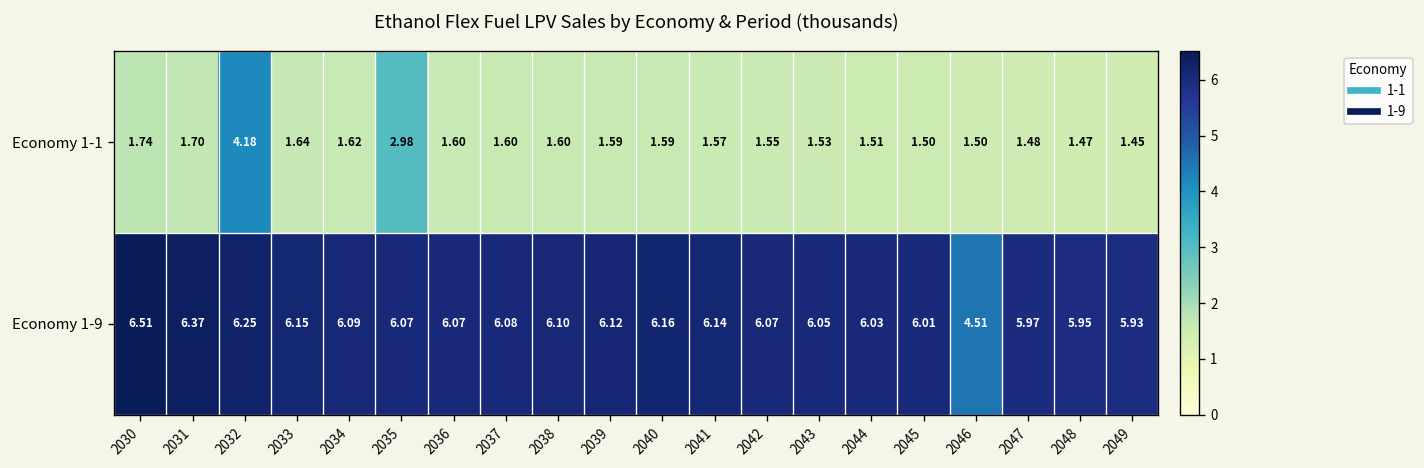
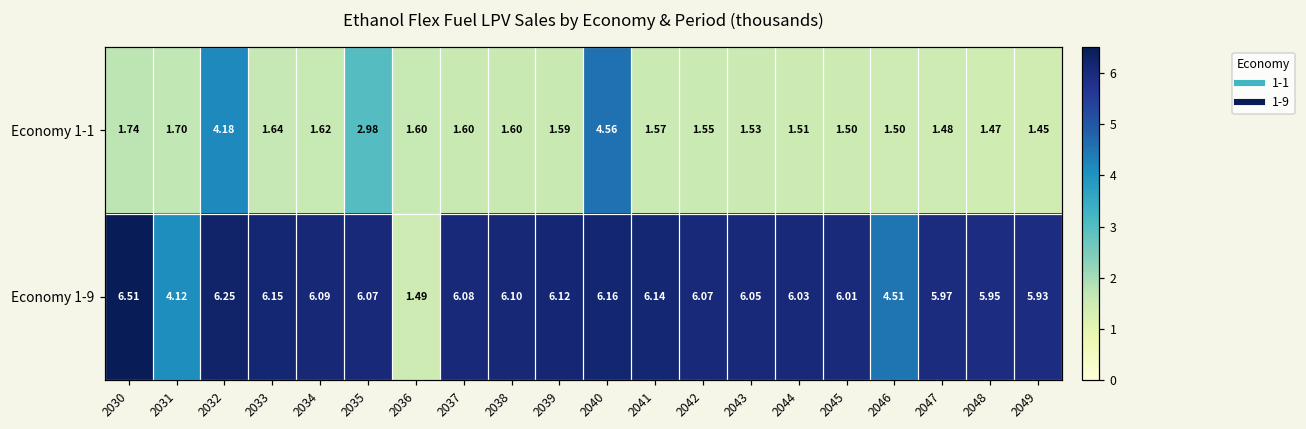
  {
    "Economy 1-1": {
      "2030": 1.74,
      "2031": 1.70,
      "2032": 4.18,
      "2033": 1.64,
      "2034": 1.62,
      "2035": 2.98,
      "2036": 1.60,
      "2037": 1.60,
      "2038": 1.60,
      "2039": 1.59,
-     "2040": 1.59,
+     "2040": 4.56,
      "2041": 1.57,
      "2042": 1.55,
      "2043": 1.53,
      "2044": 1.51,
      "2045": 1.50,
      "2046": 1.50,
      "2047": 1.48,
      "2048": 1.47,
      "2049": 1.45
    },
    "Economy 1-9": {
      "2030": 6.51,
-     "2031": 6.37,
+     "2031": 4.12,
      "2032": 6.25,
      "2033": 6.15,
      "2034": 6.09,
      "2035": 6.07,
-     "2036": 6.07,
+     "2036": 1.49,
      "2037": 6.08,
      "2038": 6.10,
      "2039": 6.12,
      "2040": 6.16,
      "2041": 6.14,
      "2042": 6.07,
      "2043": 6.05,
      "2044": 6.03,
      "2045": 6.01,
      "2046": 4.51,
      "2047": 5.97,
      "2048": 5.95,
      "2049": 5.93
    }
  }
